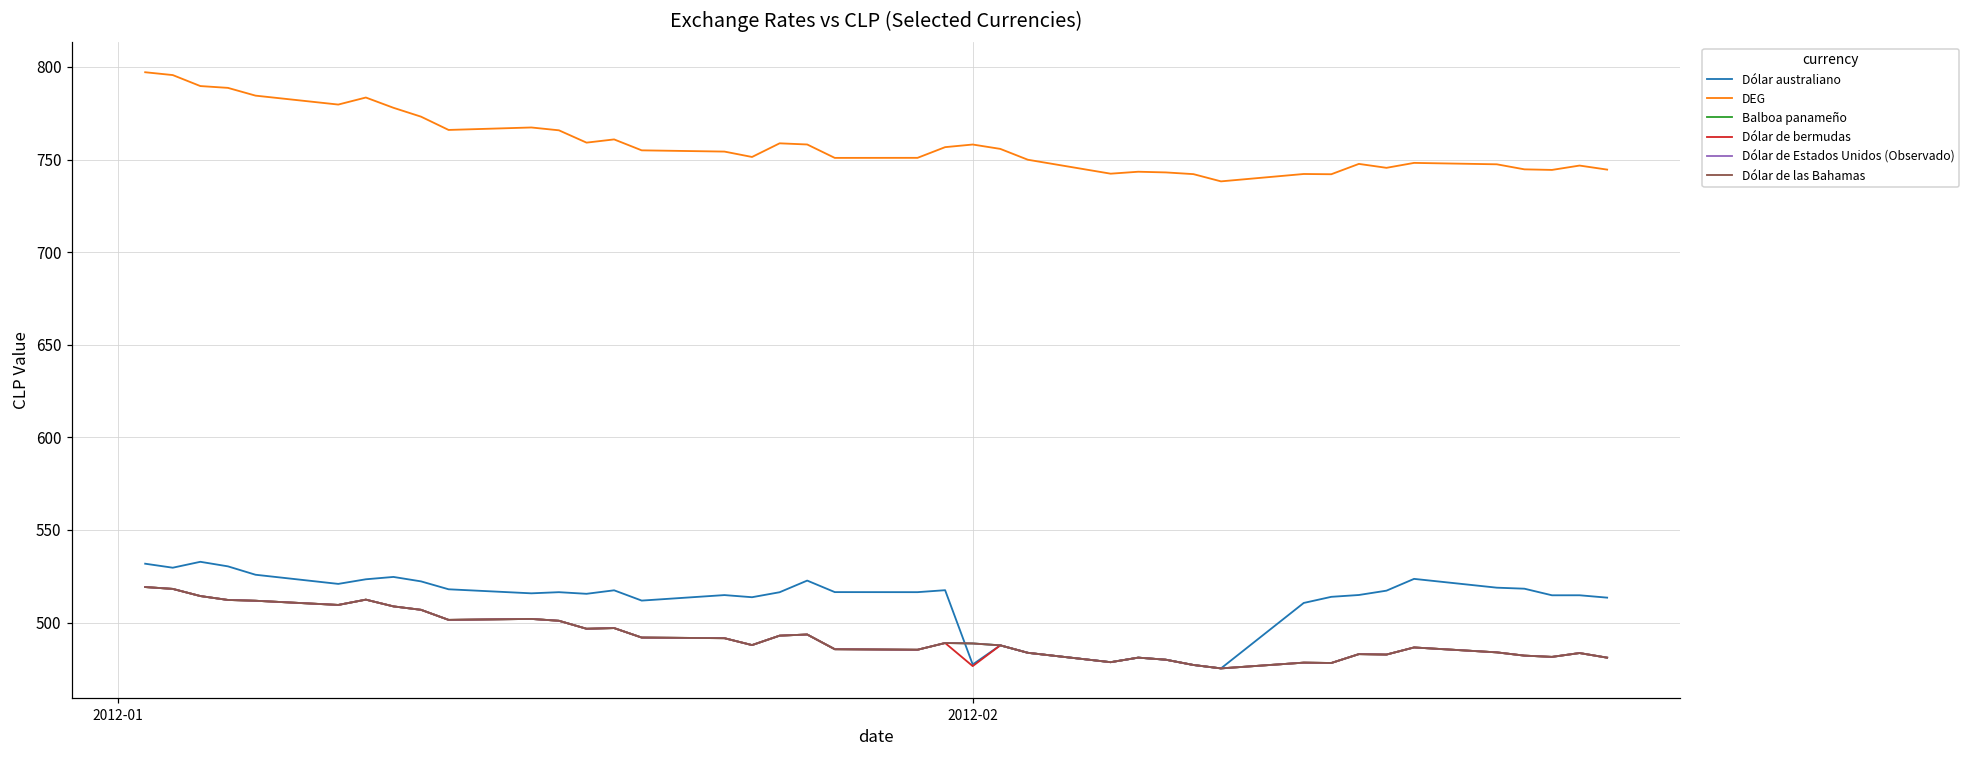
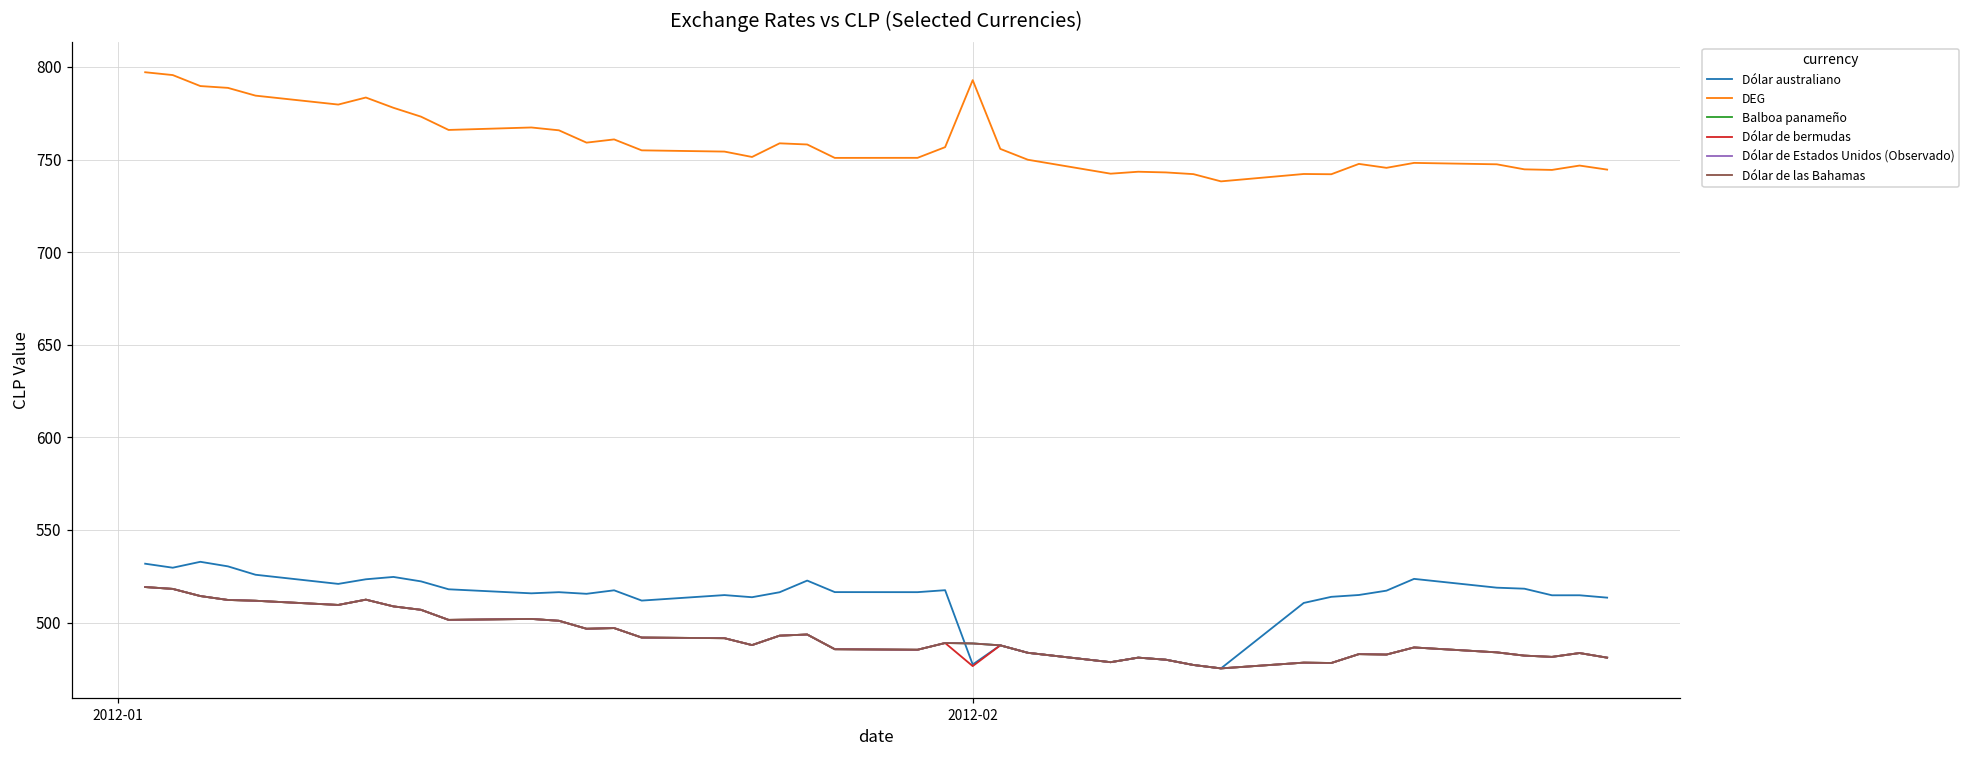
  {
    "DEG": {
-     "2012-02": 758
+     "2012-02": 793
    },
    "Dólar de las Bahamas": {
      "2012-02": 489
    }
  }
